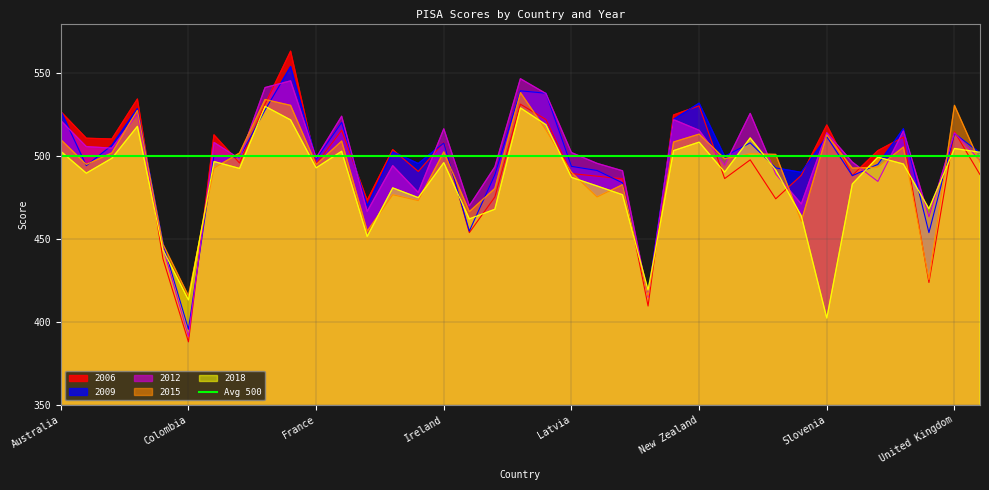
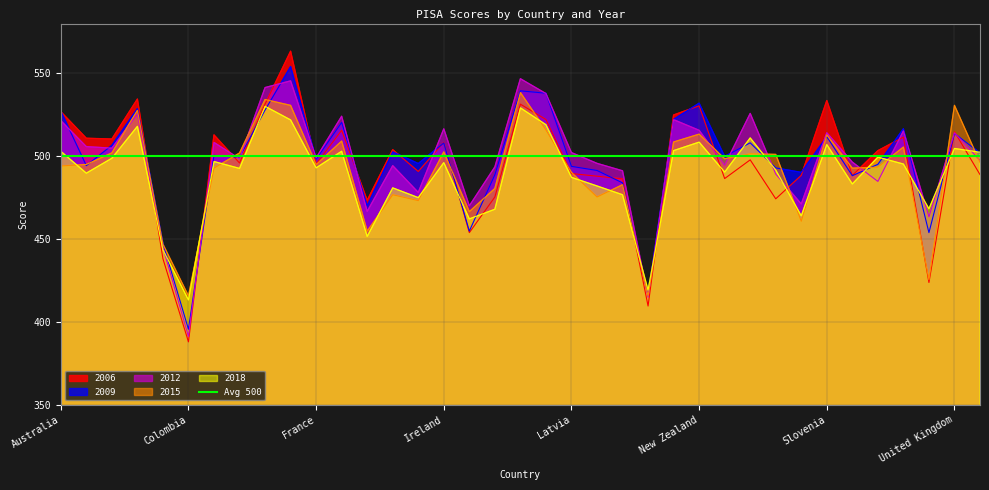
  {
    "2006": {
      "Colombia": 388,
      "New Zealand": 530,
-     "Slovenia": 519
+     "Slovenia": 534
    },
    "2009": {
      "Colombia": 396,
      "Latvia": 494,
      "New Zealand": 532
    },
    "2012": {
      "Australia": 521,
      "Colombia": 391,
      "Ireland": 517,
      "Latvia": 502,
      "New Zealand": 516
    },
    "2015": {
-     "Australia": 510,
+     "Australia": 494,
      "Colombia": 416,
      "Ireland": 503,
      "New Zealand": 513,
      "United Kingdom": 531
    },
    "2018": {
      "Australia": 503,
      "Colombia": 413,
      "France": 493,
      "Ireland": 496,
      "Latvia": 487,
      "New Zealand": 508,
-     "Slovenia": 402,
+     "Slovenia": 507,
      "United Kingdom": 505
    }
  }
